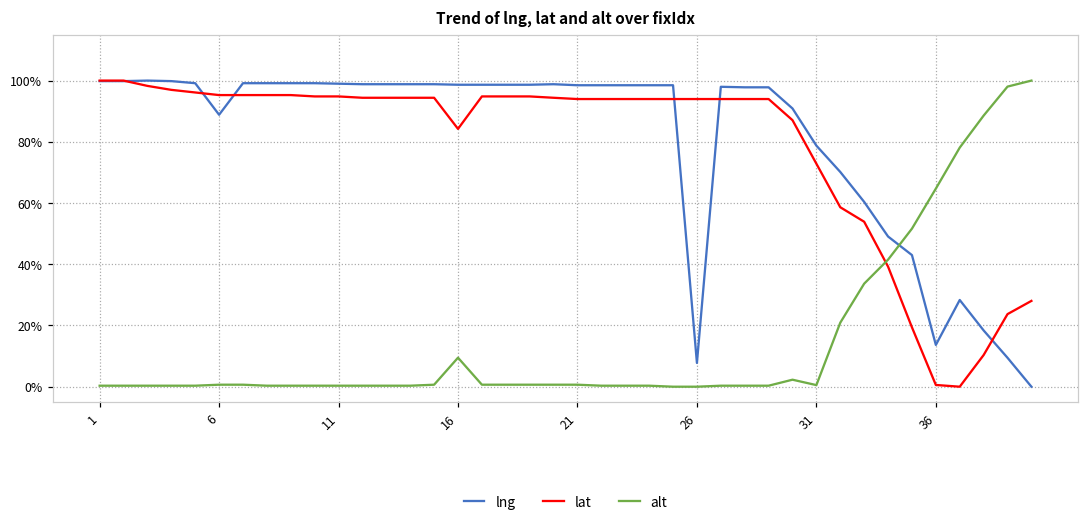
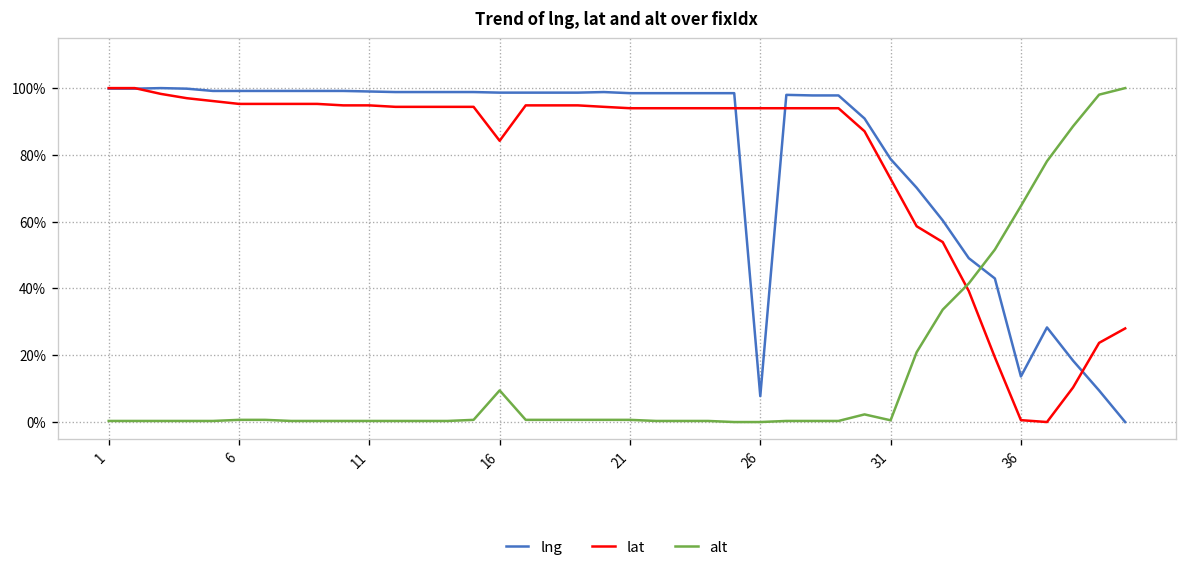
  {
    "lng": {
-     "6": "89%",
+     "6": "99%",
      "11": "99%",
      "16": "99%",
      "21": "98%",
      "26": "8%",
      "31": "79%",
      "36": "14%"
    },
    "lat": {
      "6": "95%",
      "11": "95%",
      "16": "84%",
      "21": "94%",
      "26": "94%",
      "31": "73%",
      "36": "1%"
    },
    "alt": {
      "1": "0%",
      "6": "1%",
      "11": "0%",
      "16": "9%",
      "21": "1%",
      "26": "0%",
      "31": "1%",
      "36": "65%"
    }
  }
